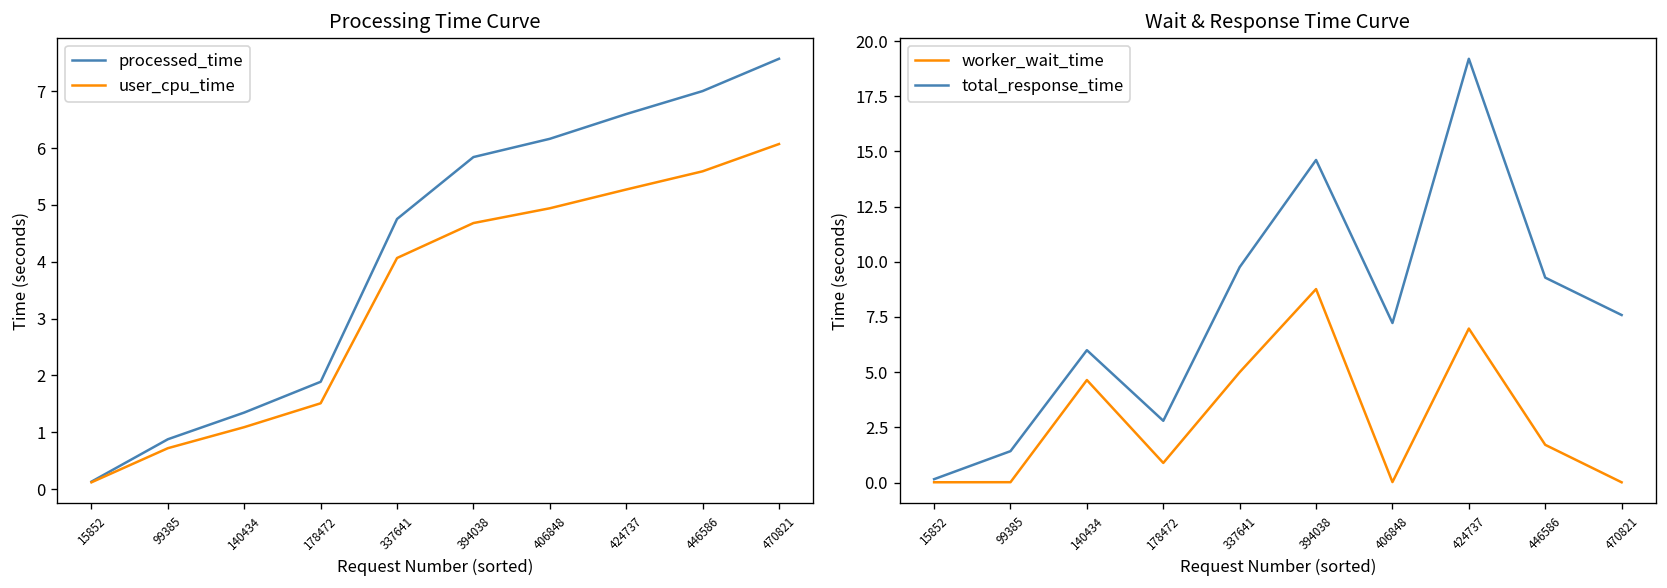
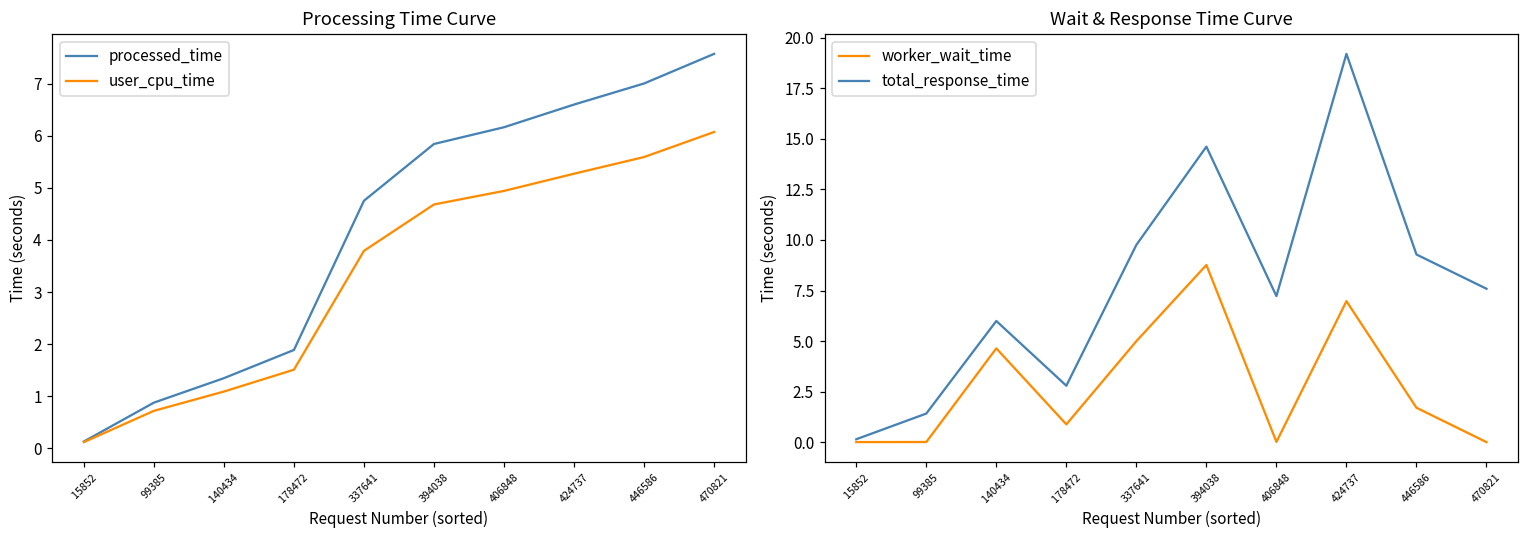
  {
    "Processing Time Curve": {
      "processed_time": {
        "99385": 0.9,
        "140434": 1.3,
        "178472": 1.9,
        "337641": 4.8,
        "394038": 5.8,
        "406848": 6.2,
        "424737": 6.6,
        "446586": 7.0,
        "470821": 7.6
      },
      "user_cpu_time": {
        "99385": 0.7,
        "140434": 1.1,
        "178472": 1.5,
-       "337641": 4.1,
+       "337641": 3.8,
        "394038": 4.7,
        "406848": 4.9,
        "424737": 5.3,
        "446586": 5.6,
        "470821": 6.1
      }
    },
    "Wait & Response Time Curve": {
      "worker_wait_time": {
        "15852": 0.0,
        "99385": 0.0,
        "140434": 4.6,
        "178472": 0.9,
        "337641": 5.0,
        "394038": 8.8,
        "406848": 0.0,
        "424737": 7.0,
        "446586": 1.7,
        "470821": 0.0
      },
      "total_response_time": {
        "15852": 0.2,
        "99385": 1.4,
        "140434": 6.0,
        "178472": 2.8,
        "337641": 9.8,
        "394038": 14.6,
        "406848": 7.2,
        "424737": 19.2,
        "446586": 9.3,
        "470821": 7.6
      }
    }
  }
